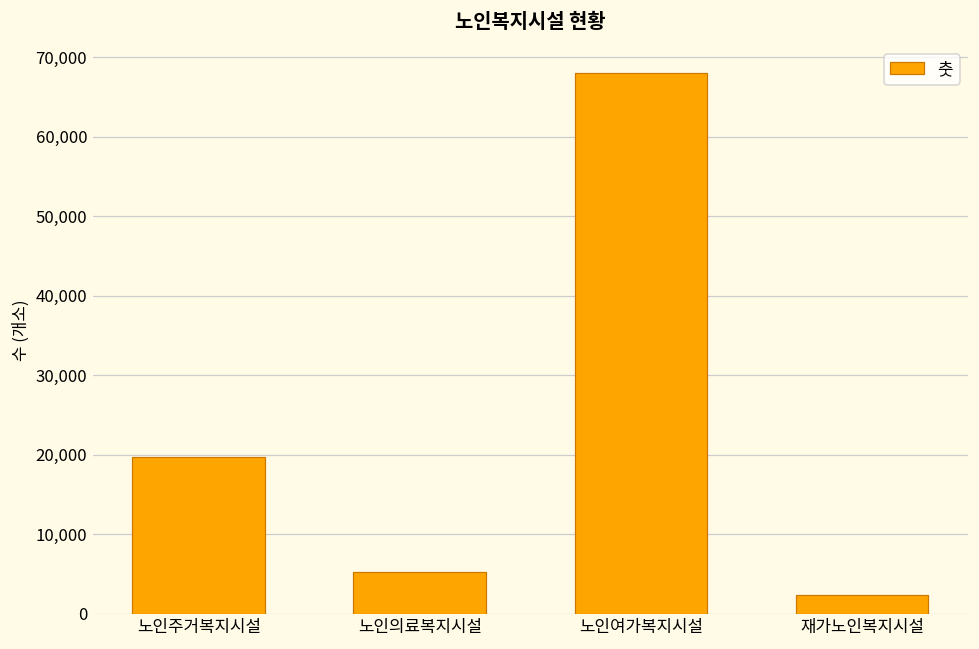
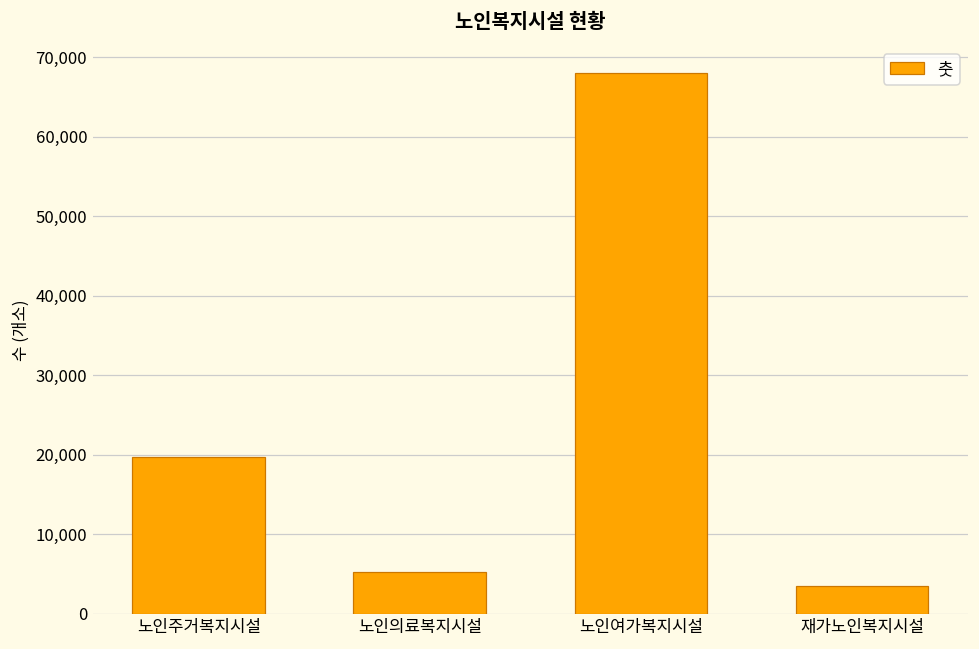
  {
    "노인주거복지시설": "20,000",
    "노인의료복지시설": "5,000",
    "노인여가복지시설": "68,000",
-   "재가노인복지시설": "2,000"
+   "재가노인복지시설": "3,000"
  }
